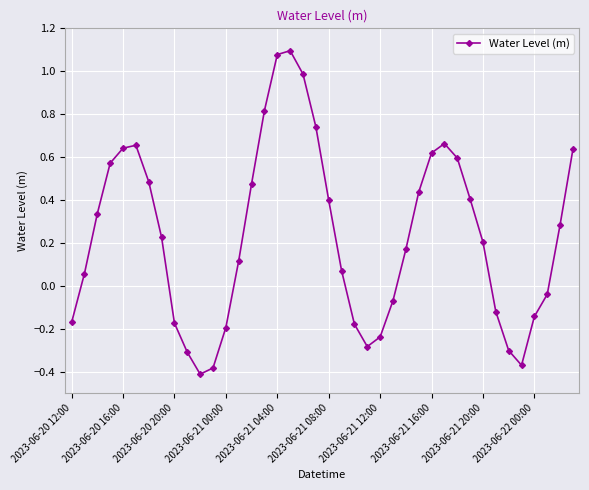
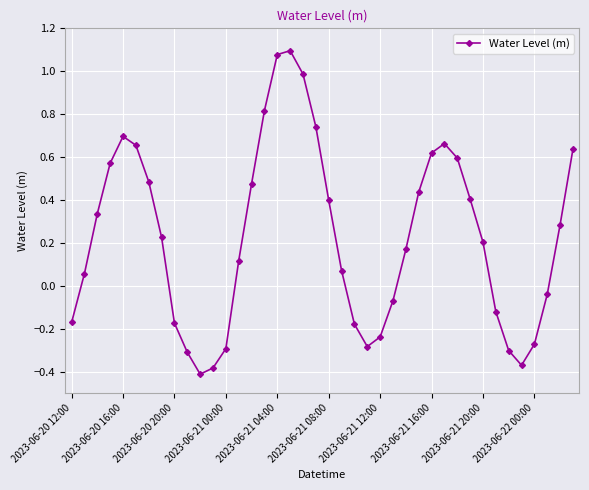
  {
    "2023-06-20 12:00": -0.17,
-   "2023-06-20 16:00": 0.64,
+   "2023-06-20 16:00": 0.70,
    "2023-06-20 20:00": -0.17,
-   "2023-06-21 00:00": -0.19,
+   "2023-06-21 00:00": -0.29,
    "2023-06-21 04:00": 1.08,
    "2023-06-21 08:00": 0.40,
    "2023-06-21 12:00": -0.24,
    "2023-06-21 16:00": 0.62,
    "2023-06-21 20:00": 0.20,
-   "2023-06-22 00:00": -0.14
+   "2023-06-22 00:00": -0.27
  }
